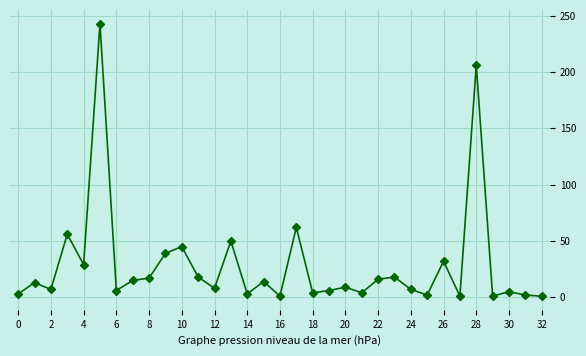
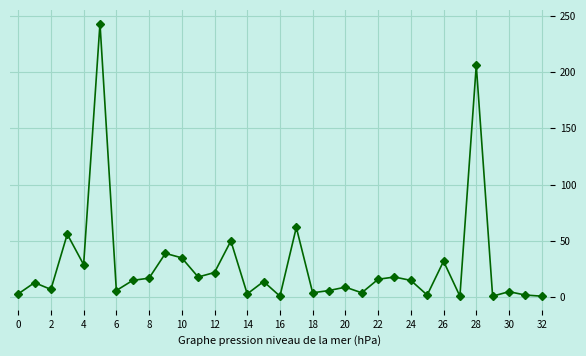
  {
    "0": 3,
    "2": 7,
    "4": 29,
    "6": 6,
    "8": 17,
-   "10": 45,
-   "12": 8,
+   "10": 35,
+   "12": 22,
    "14": 3,
    "16": 1,
    "18": 4,
    "20": 9,
    "22": 16,
-   "24": 7,
+   "24": 15,
    "26": 32,
    "28": 206,
    "30": 5,
    "32": 1
  }
